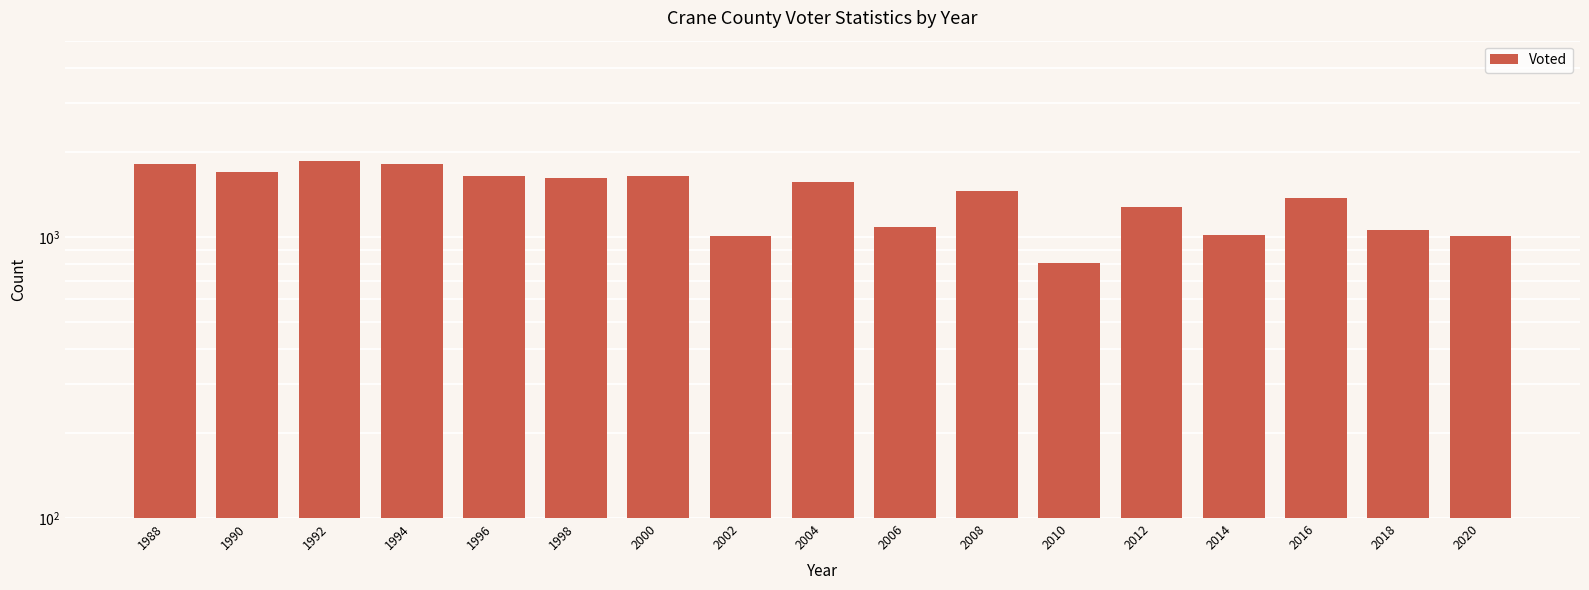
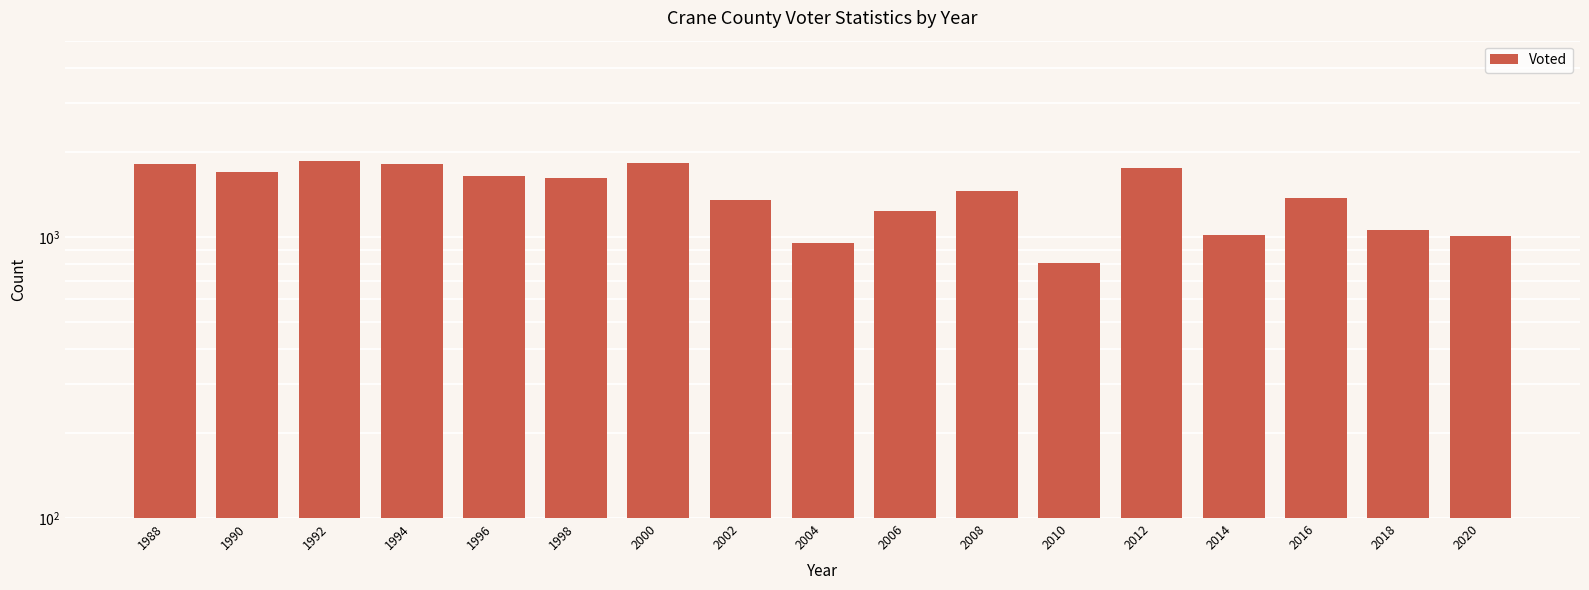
  {
    "1988": 1800,
    "1990": 1700,
    "1992": 1900,
    "1994": 1800,
    "1996": 1600,
    "1998": 1600,
-   "2000": 1700,
-   "2002": 1010,
-   "2004": 1600,
-   "2006": 1090,
+   "2000": 1800,
+   "2002": 1400,
+   "2004": 950,
+   "2006": 1200,
    "2008": 1500,
    "2010": 810,
-   "2012": 1300,
+   "2012": 1800,
    "2014": 1020,
    "2016": 1400,
    "2018": 1060,
    "2020": 1010
  }
